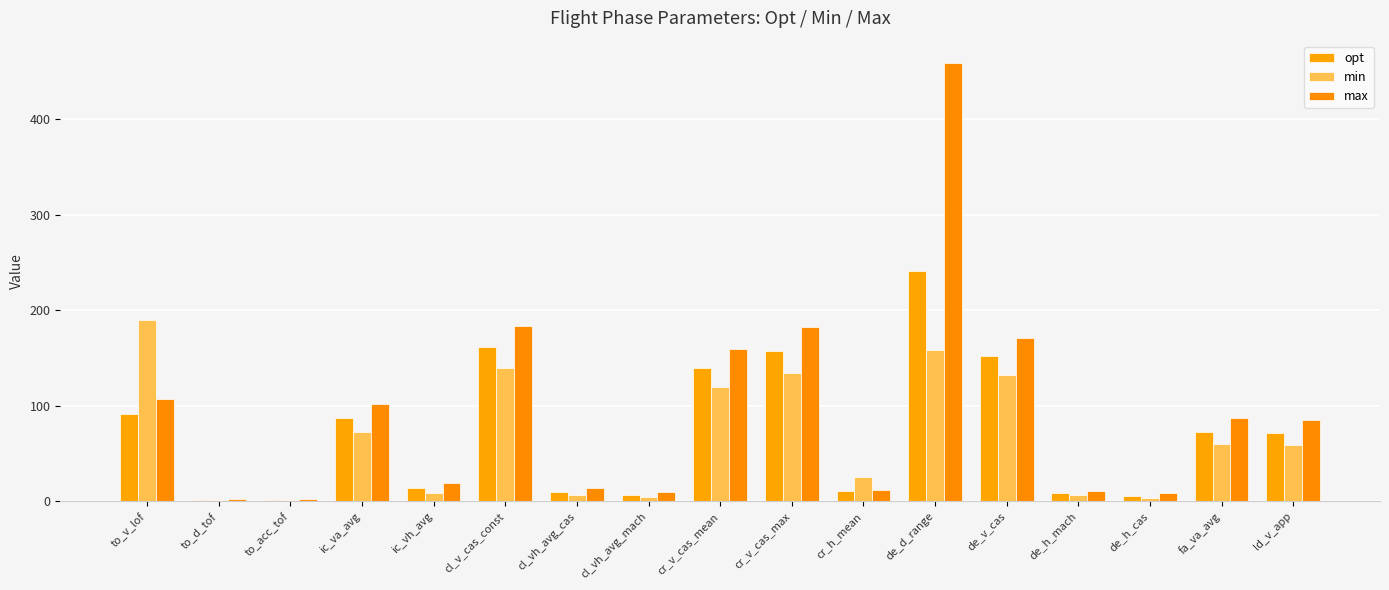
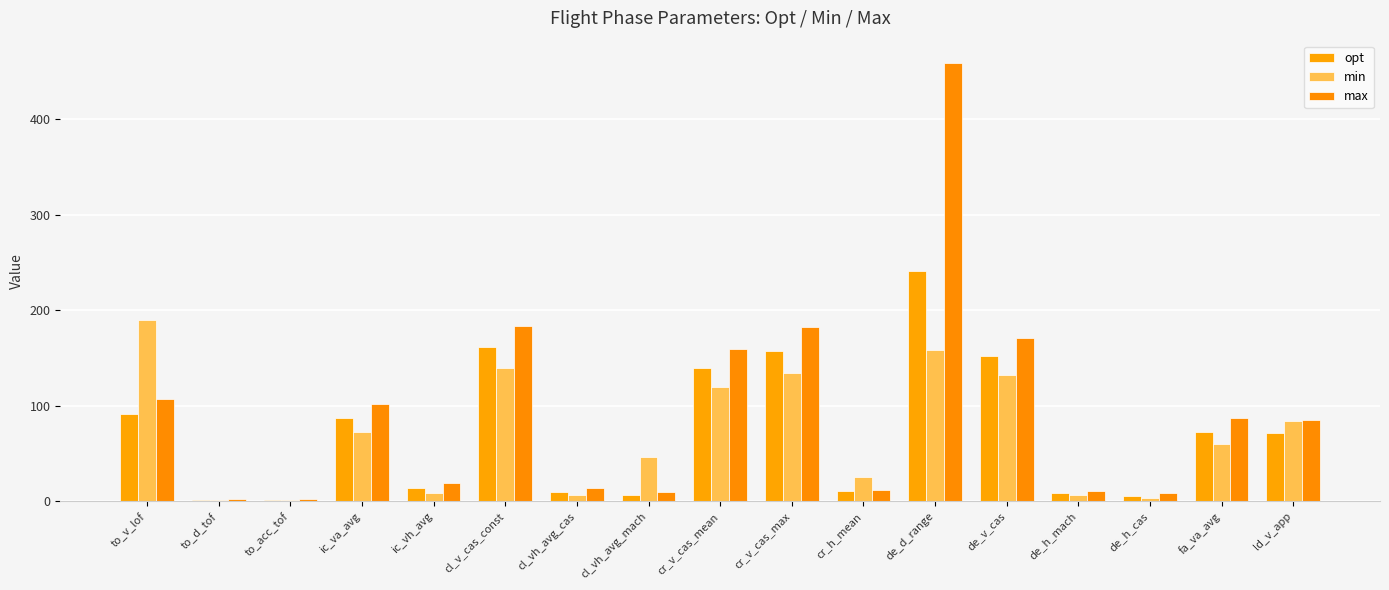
  {
    "min": {
      "to_v_lof": 190,
      "ic_va_avg": 70,
      "ic_vh_avg": 10,
      "cl_v_cas_const": 140,
      "cl_vh_avg_cas": 10,
-     "cl_vh_avg_mach": 0,
+     "cl_vh_avg_mach": 50,
      "cr_v_cas_mean": 120,
      "cr_v_cas_max": 130,
      "cr_h_mean": 30,
      "de_d_range": 160,
      "de_v_cas": 130,
      "de_h_mach": 10,
      "de_h_cas": 0,
      "fa_va_avg": 60,
-     "ld_v_app": 60
+     "ld_v_app": 80
    }
  }
